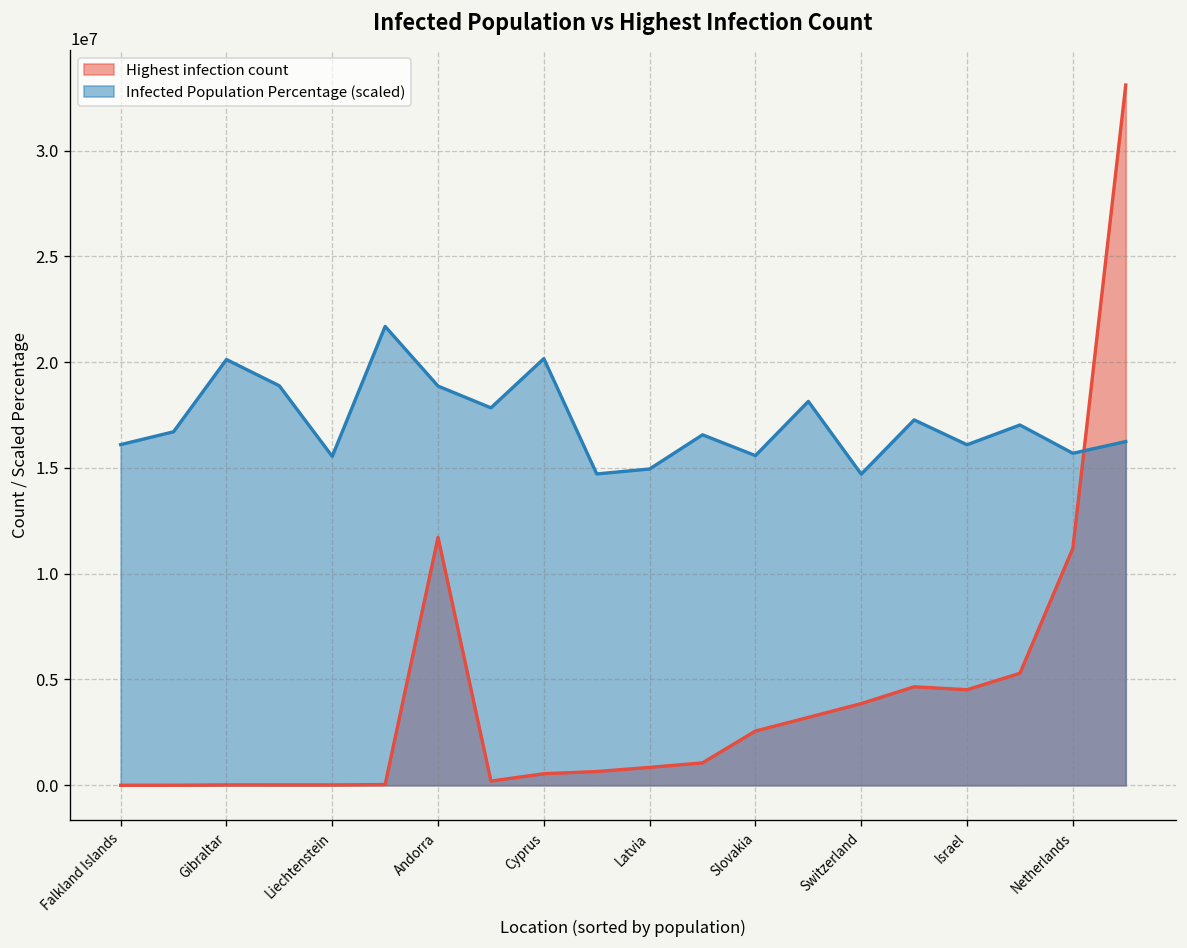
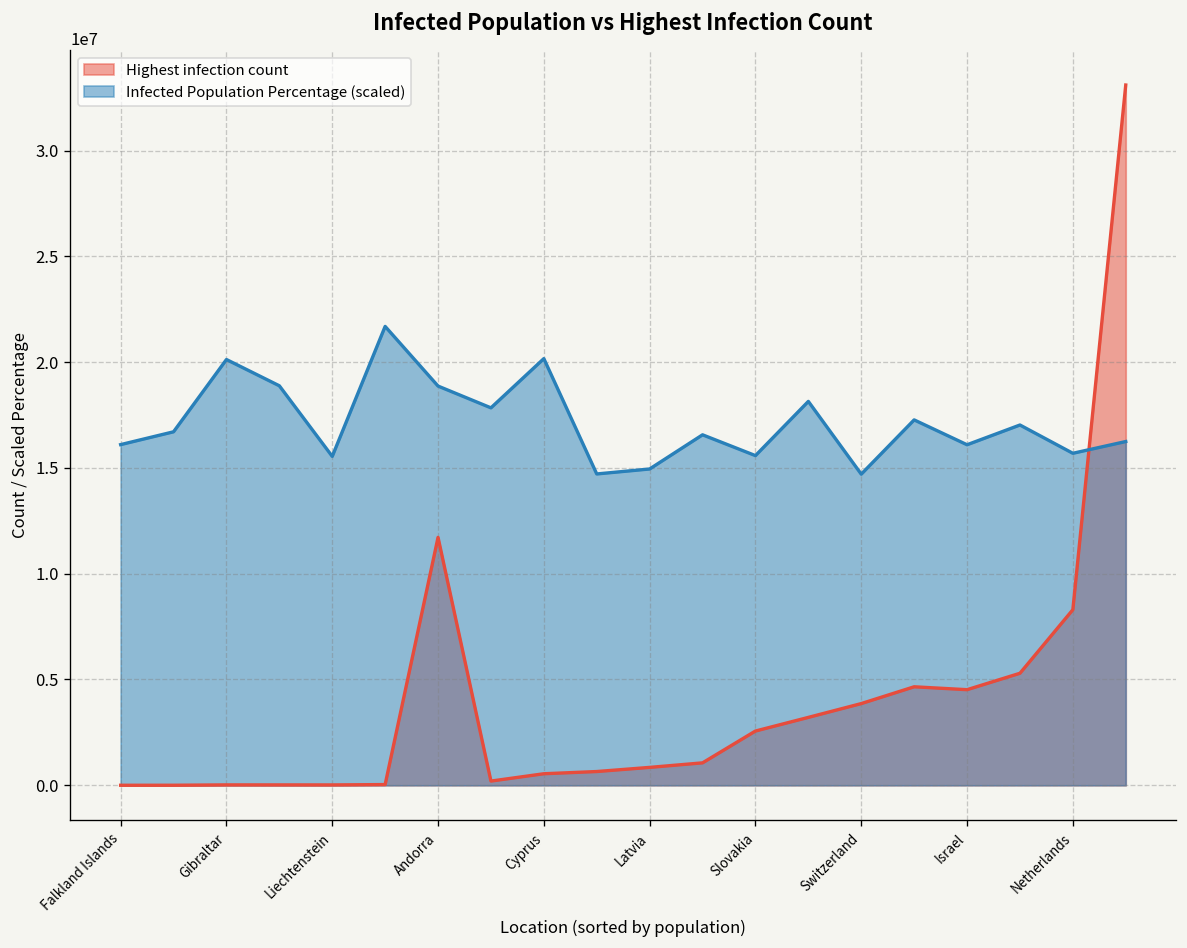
  {
    "Highest infection count": {
      "Falkland Islands": 0,
      "Gibraltar": 0,
      "Liechtenstein": 0,
      "Andorra": 11700000,
-     "Netherlands": 11200000
+     "Netherlands": 8300000
    },
    "Infected Population Percentage (scaled)": {
      "Falkland Islands": 16100000,
      "Gibraltar": 20100000,
      "Liechtenstein": 15500000,
      "Andorra": 18900000,
      "Netherlands": 15700000
    }
  }
